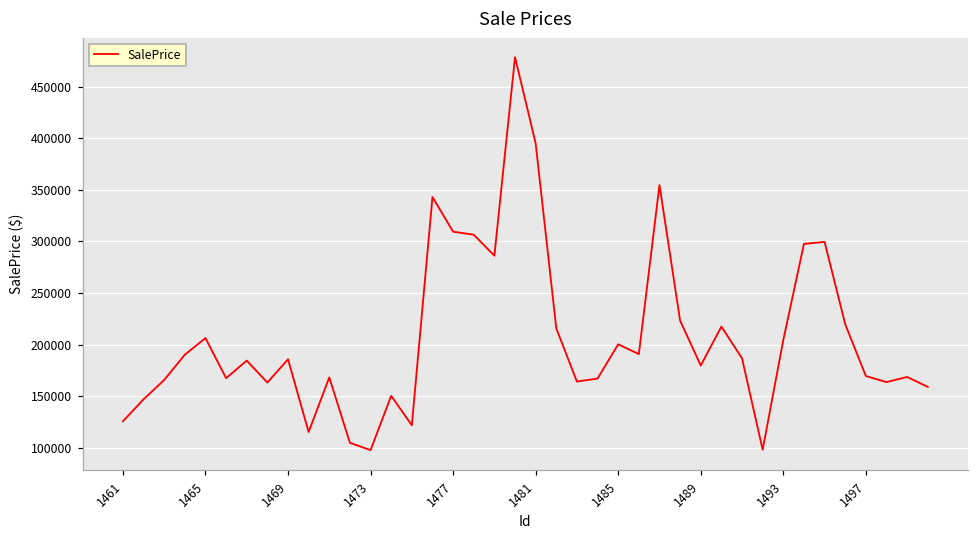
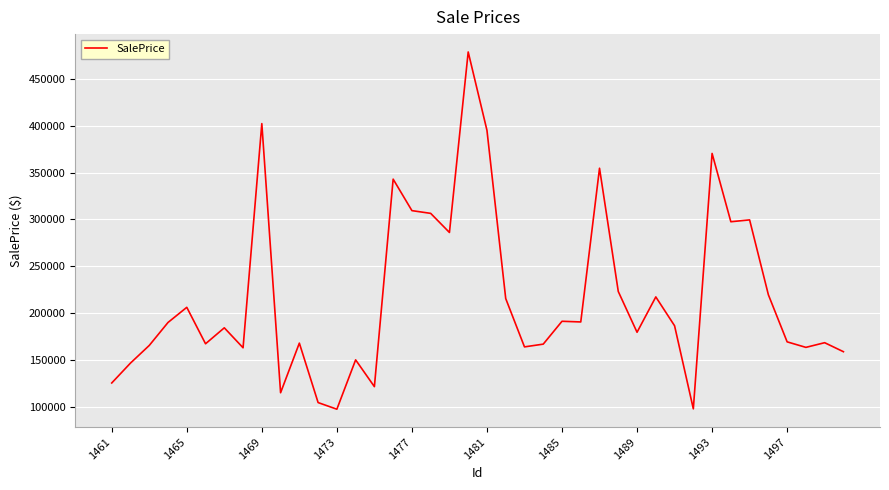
  {
    "1461": 130000,
    "1465": 210000,
-   "1469": 190000,
+   "1469": 400000,
    "1473": 100000,
    "1477": 310000,
    "1481": 400000,
-   "1485": 200000,
+   "1485": 190000,
    "1489": 180000,
-   "1493": 200000,
+   "1493": 370000,
    "1497": 170000
  }
